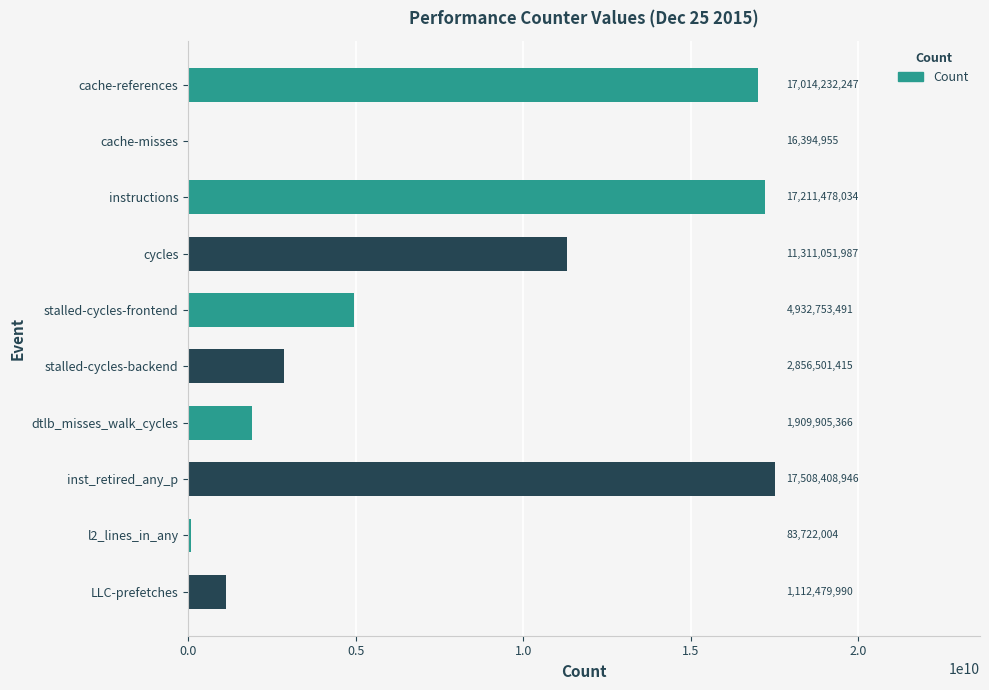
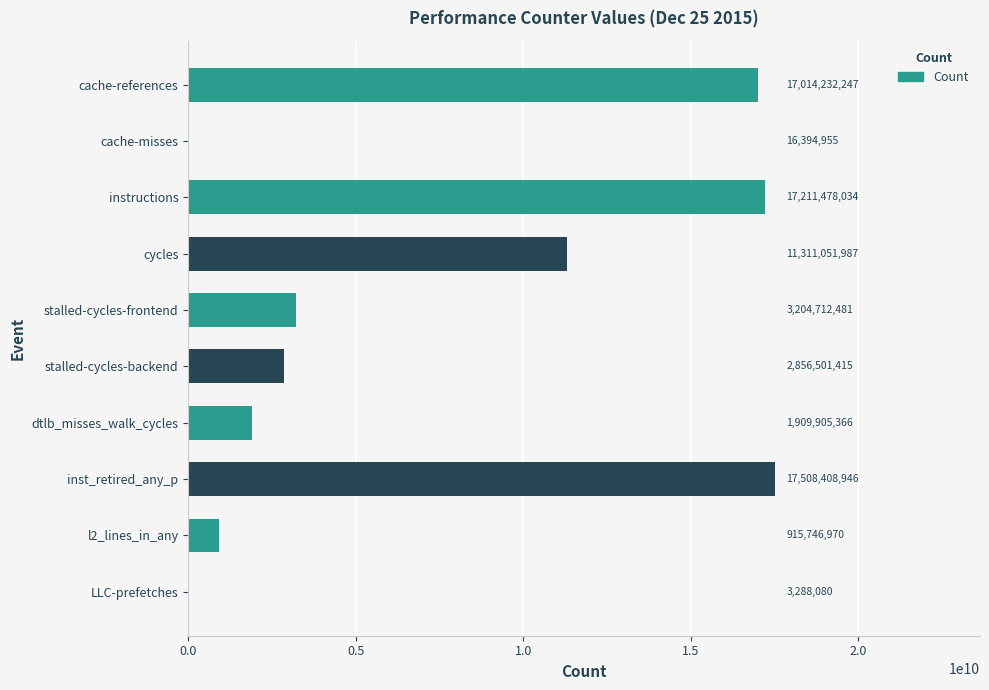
  {
    "instructions": "17,211,478,034",
-   "stalled-cycles-frontend": "4,932,753,491",
+   "stalled-cycles-frontend": "3,204,712,481",
    "inst_retired_any_p": "17,508,408,946",
-   "l2_lines_in_any": "83,722,004",
-   "LLC-prefetches": "1,112,479,990"
+   "l2_lines_in_any": "915,746,970",
+   "LLC-prefetches": "3,288,080"
  }
